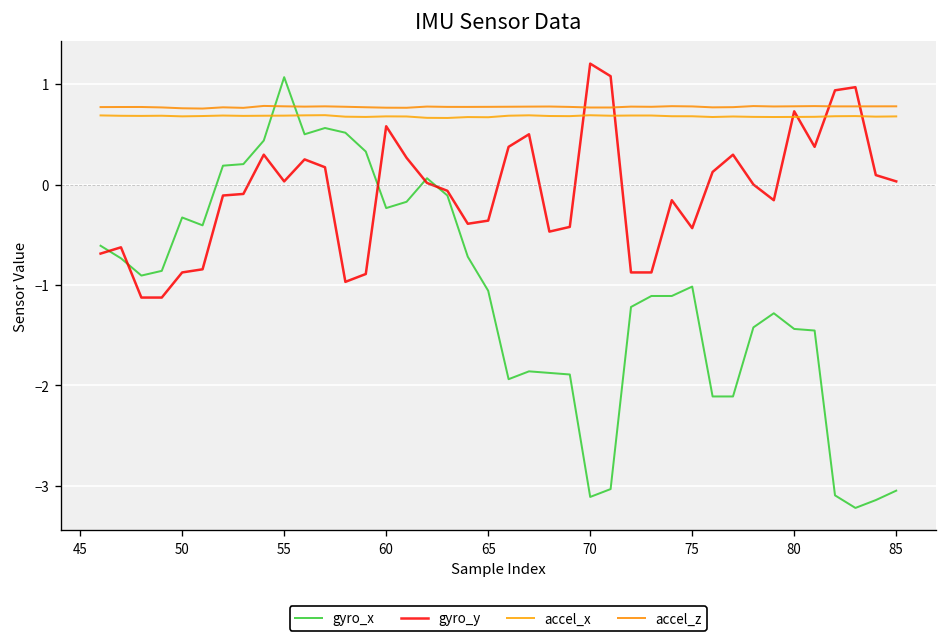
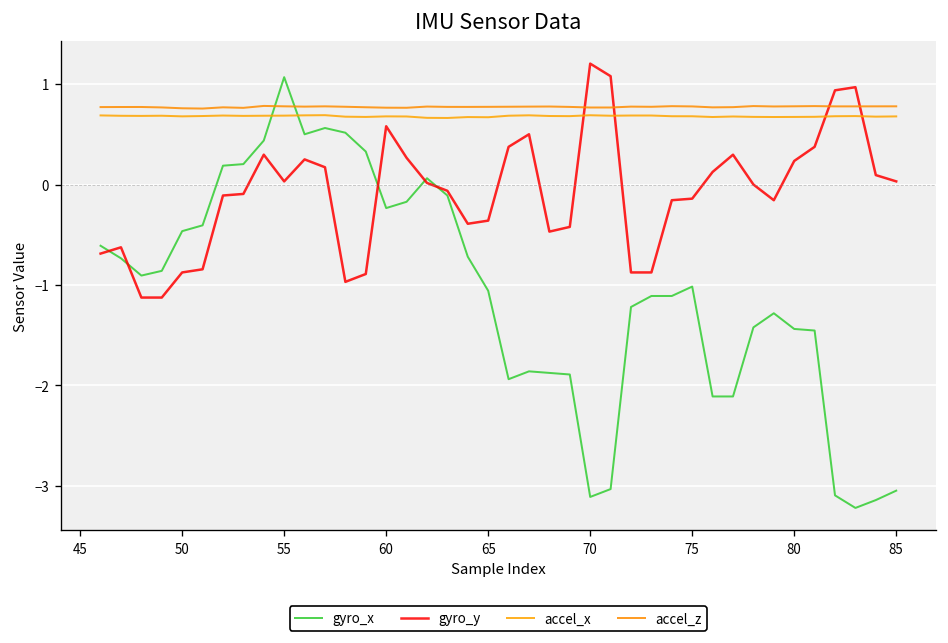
  {
    "gyro_x": {
-     "50": -0.3,
+     "50": -0.5,
      "55": 1.1,
      "60": -0.2,
      "65": -1.1,
      "70": -3.1,
      "75": -1.0,
      "80": -1.4,
      "85": -3.0
    },
    "gyro_y": {
      "50": -0.9,
      "55": 0.0,
      "60": 0.6,
      "65": -0.4,
      "70": 1.2,
-     "75": -0.4,
-     "80": 0.7,
+     "75": -0.1,
+     "80": 0.2,
      "85": 0.0
    }
  }
